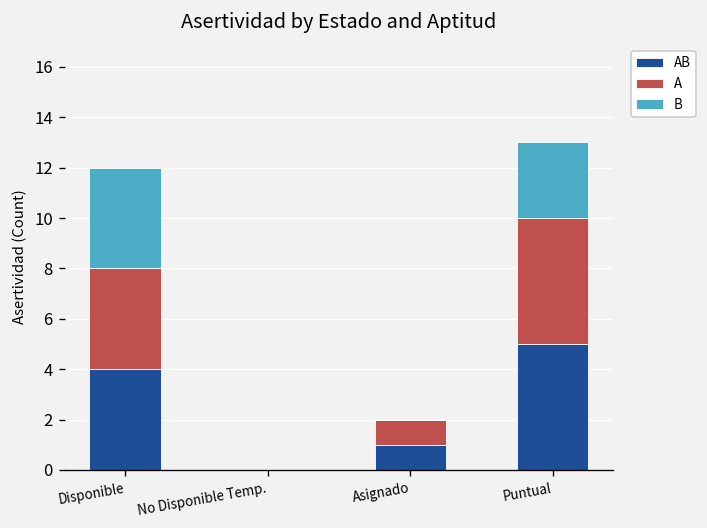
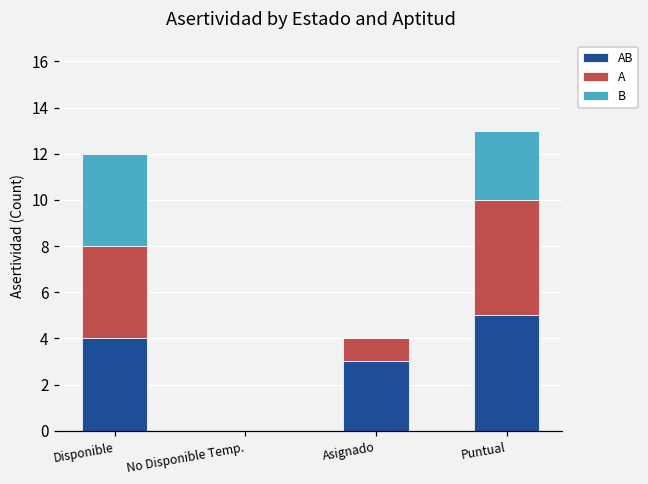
  {
    "AB": {
      "Disponible": 4,
      "No Disponible Temp.": 0,
-     "Asignado": 1,
+     "Asignado": 3,
      "Puntual": 5
    },
    "A": {
      "Disponible": 4,
      "No Disponible Temp.": 0,
      "Asignado": 1,
      "Puntual": 5
    },
    "B": {
      "Disponible": 4,
      "No Disponible Temp.": 0,
      "Asignado": 0,
      "Puntual": 3
    }
  }
